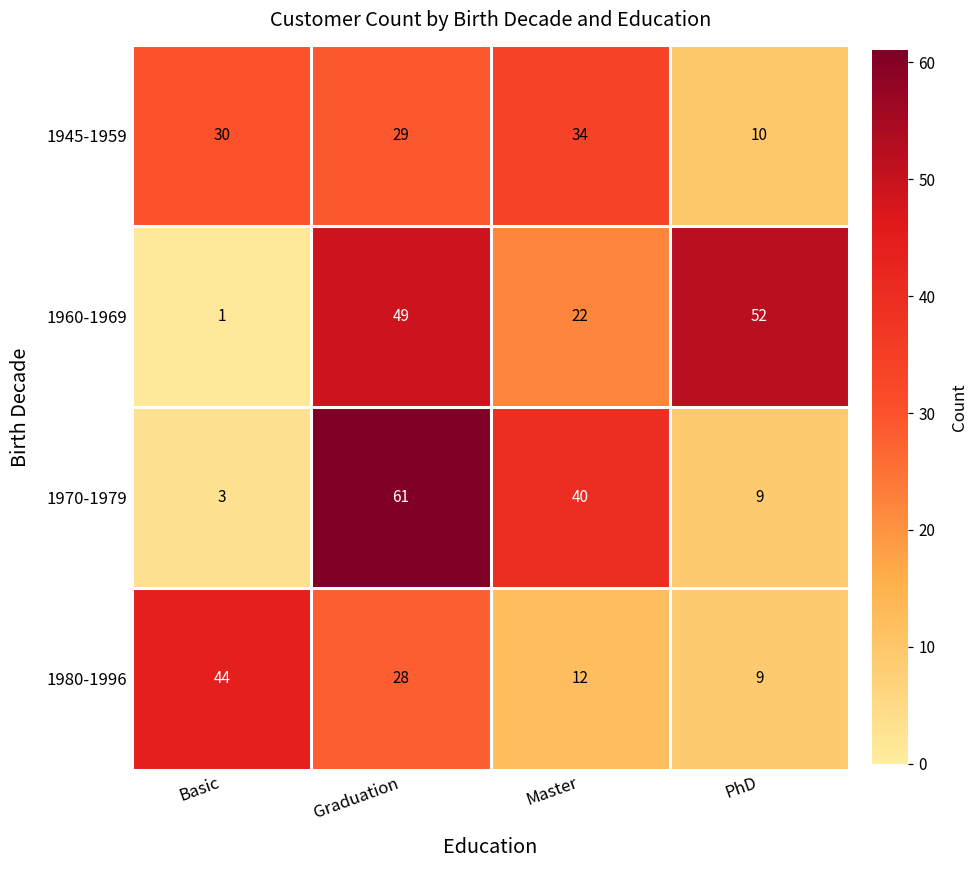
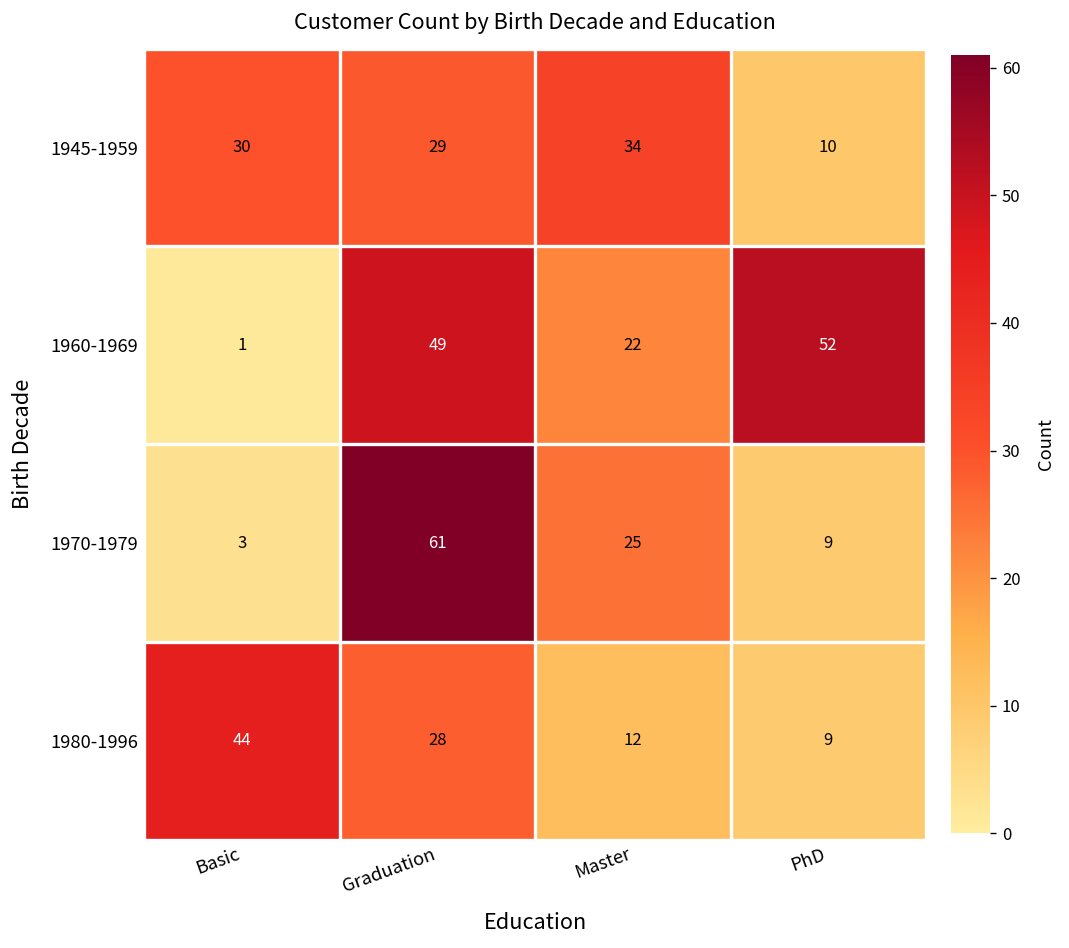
  {
    "1945-1959": {
      "Basic": 30,
      "Graduation": 29,
      "Master": 34,
      "PhD": 10
    },
    "1960-1969": {
      "Basic": 1,
      "Graduation": 49,
      "Master": 22,
      "PhD": 52
    },
    "1970-1979": {
      "Basic": 3,
      "Graduation": 61,
-     "Master": 40,
+     "Master": 25,
      "PhD": 9
    },
    "1980-1996": {
      "Basic": 44,
      "Graduation": 28,
      "Master": 12,
      "PhD": 9
    }
  }
